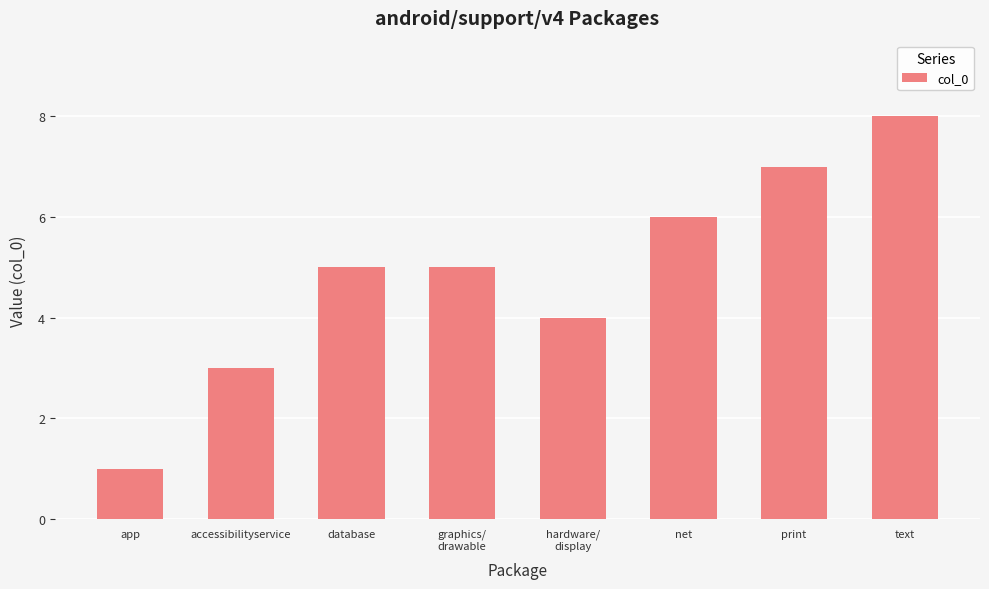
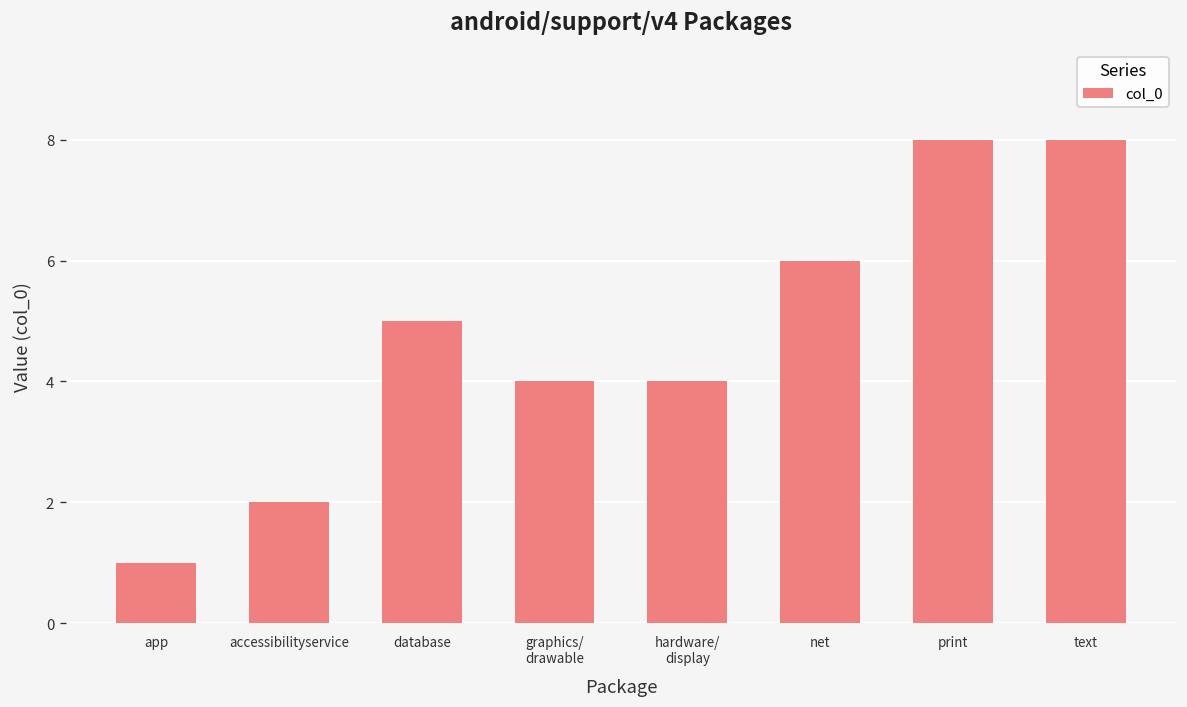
  {
    "app": 1,
-   "accessibilityservice": 3,
+   "accessibilityservice": 2,
    "database": 5,
-   "graphics/ drawable": 5,
+   "graphics/ drawable": 4,
    "hardware/ display": 4,
    "net": 6,
-   "print": 7,
+   "print": 8,
    "text": 8
  }
